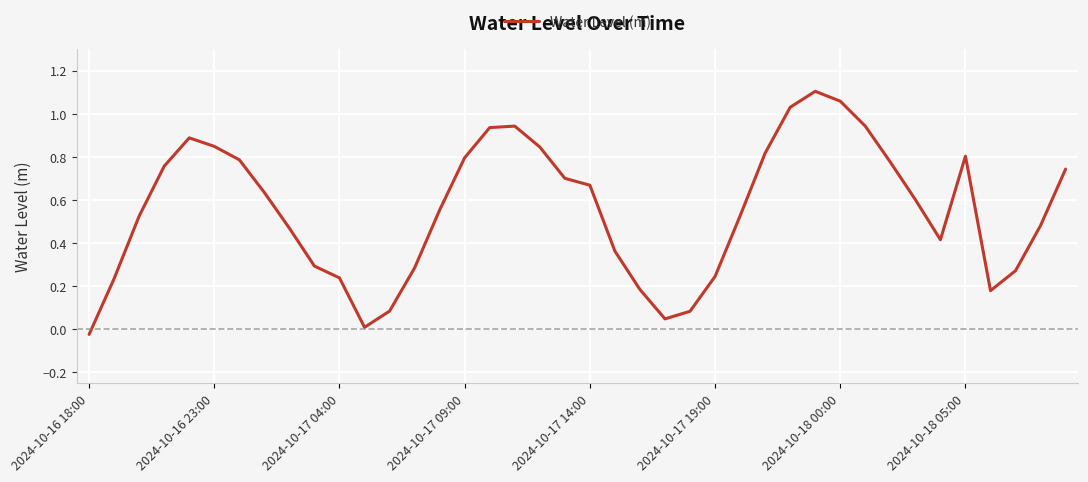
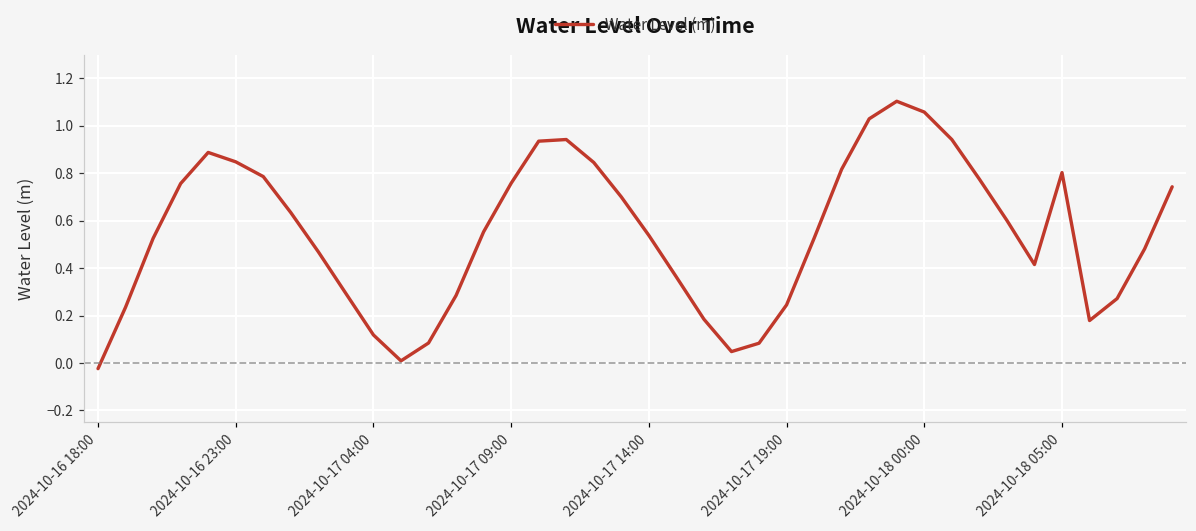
  {
    "2024-10-16 18:00": -0.02,
    "2024-10-16 23:00": 0.85,
-   "2024-10-17 04:00": 0.24,
-   "2024-10-17 09:00": 0.80,
-   "2024-10-17 14:00": 0.67,
+   "2024-10-17 04:00": 0.12,
+   "2024-10-17 09:00": 0.76,
+   "2024-10-17 14:00": 0.54,
    "2024-10-17 19:00": 0.25,
    "2024-10-18 00:00": 1.06,
    "2024-10-18 05:00": 0.80
  }
